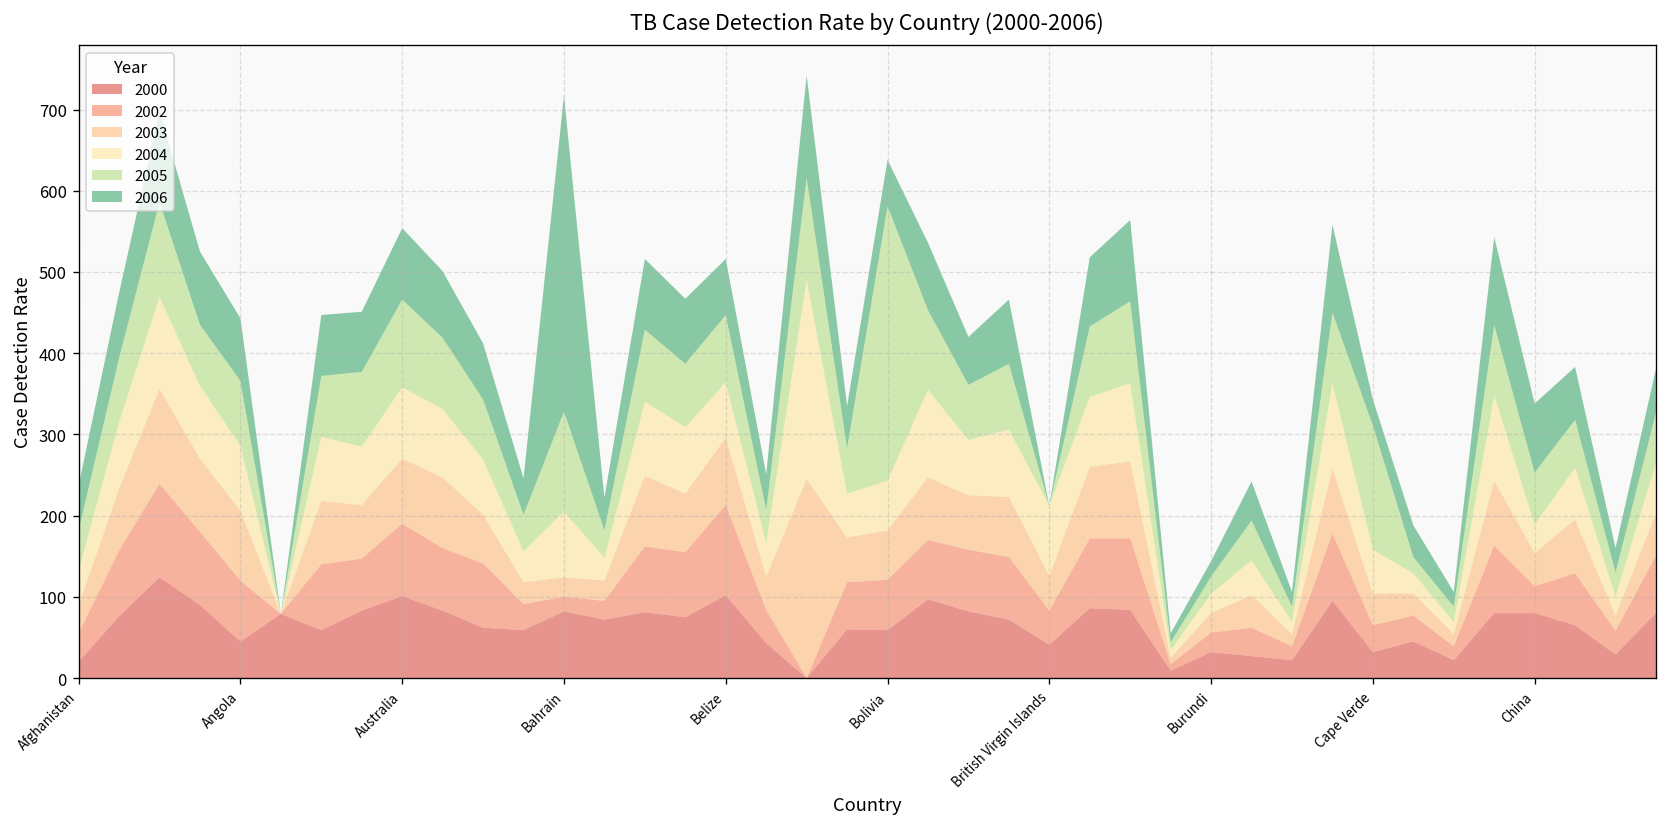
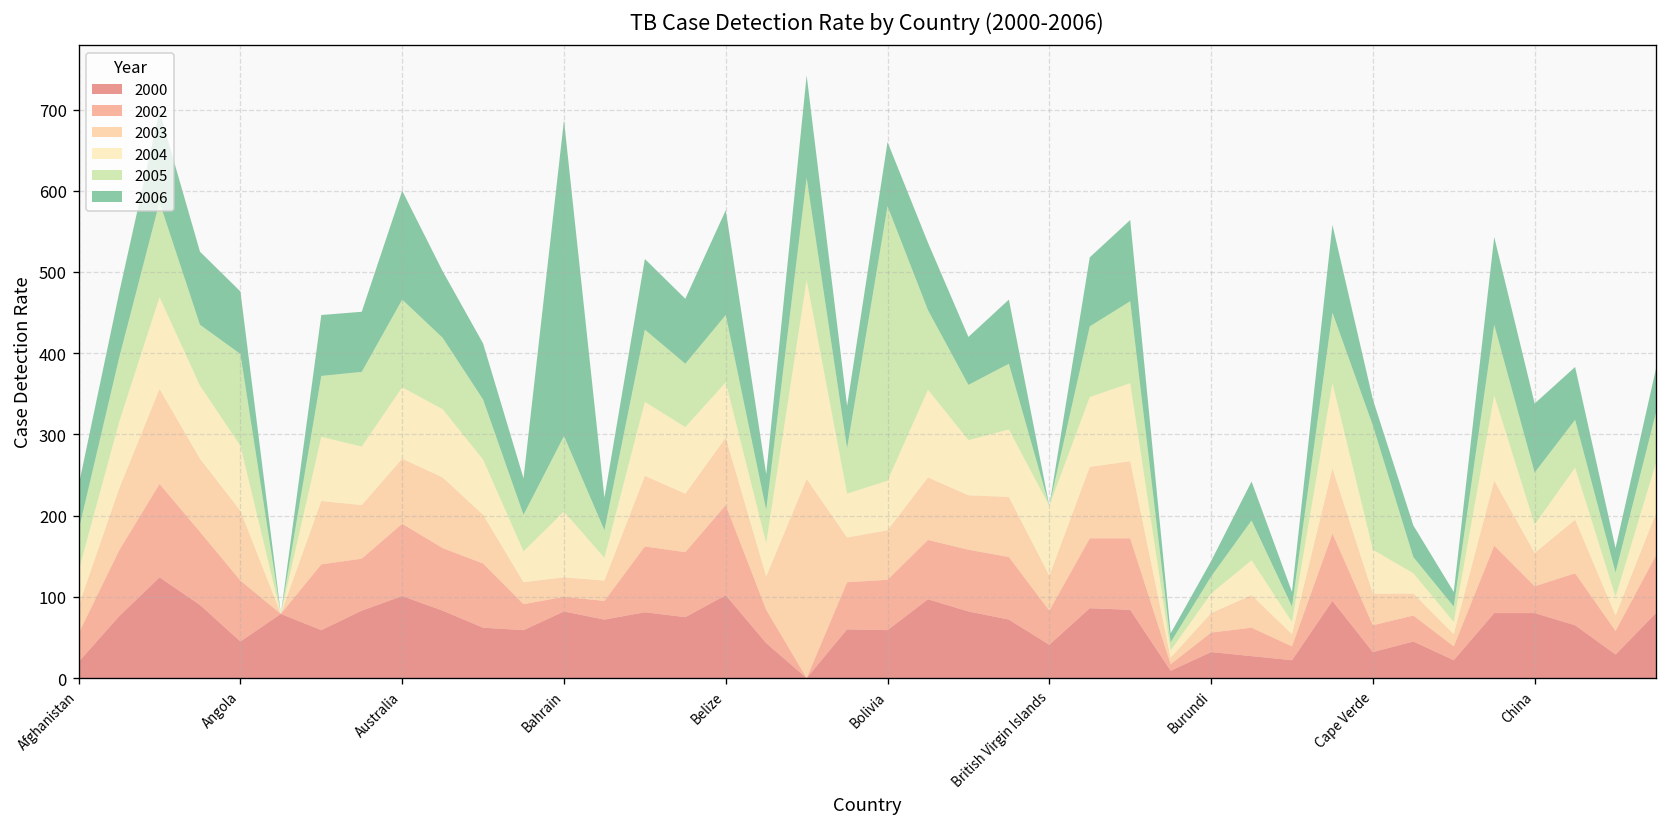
  {
    "2005": {
      "Afghanistan": 50,
-     "Angola": 80,
+     "Angola": 110,
      "Australia": 110,
-     "Bahrain": 120,
+     "Bahrain": 90,
      "Belize": 80,
      "Bolivia": 340,
      "Burundi": 20,
      "Cape Verde": 150,
      "China": 60
    },
    "2006": {
      "Afghanistan": 60,
      "Angola": 80,
-     "Australia": 90,
+     "Australia": 130,
      "Bahrain": 390,
-     "Belize": 70,
-     "Bolivia": 60,
+     "Belize": 130,
+     "Bolivia": 80,
      "Burundi": 20,
      "Cape Verde": 30,
      "China": 90
    }
  }
